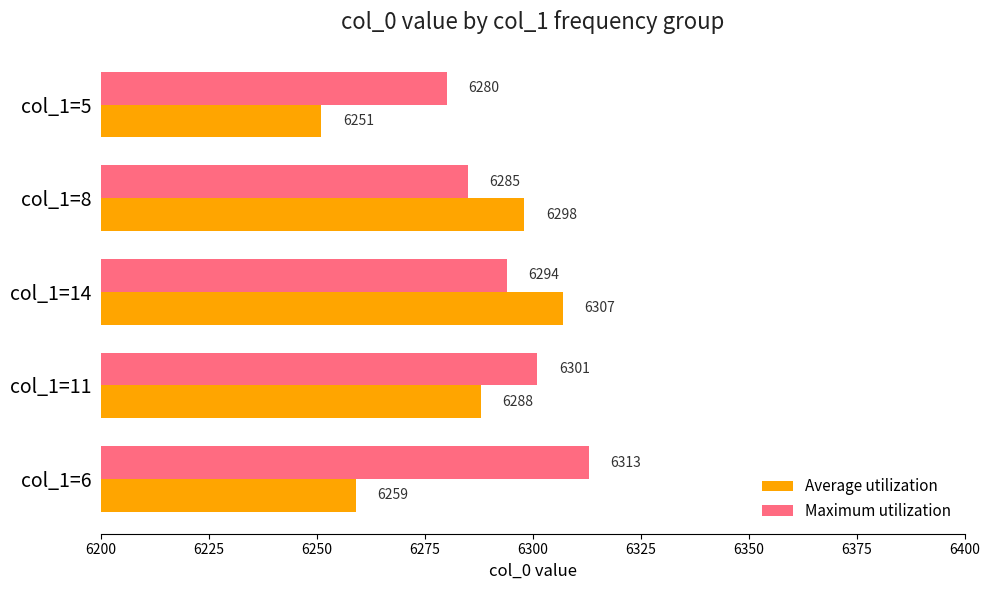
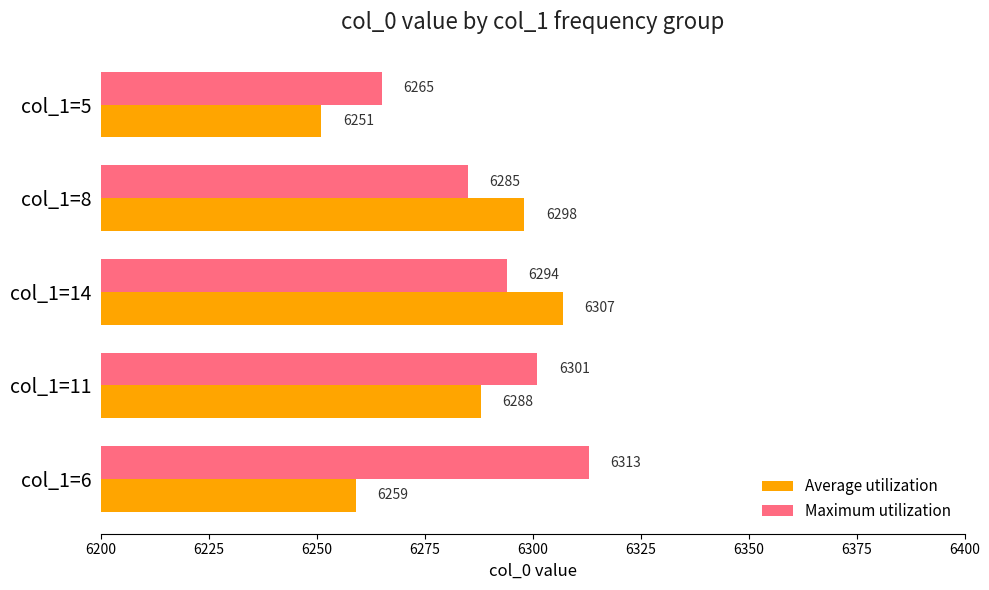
  {
    "Average utilization": {
      "col_1=5": 6251,
      "col_1=8": 6298,
      "col_1=14": 6307,
      "col_1=11": 6288,
      "col_1=6": 6259
    },
    "Maximum utilization": {
-     "col_1=5": 6280,
+     "col_1=5": 6265,
      "col_1=8": 6285,
      "col_1=14": 6294,
      "col_1=11": 6301,
      "col_1=6": 6313
    }
  }
